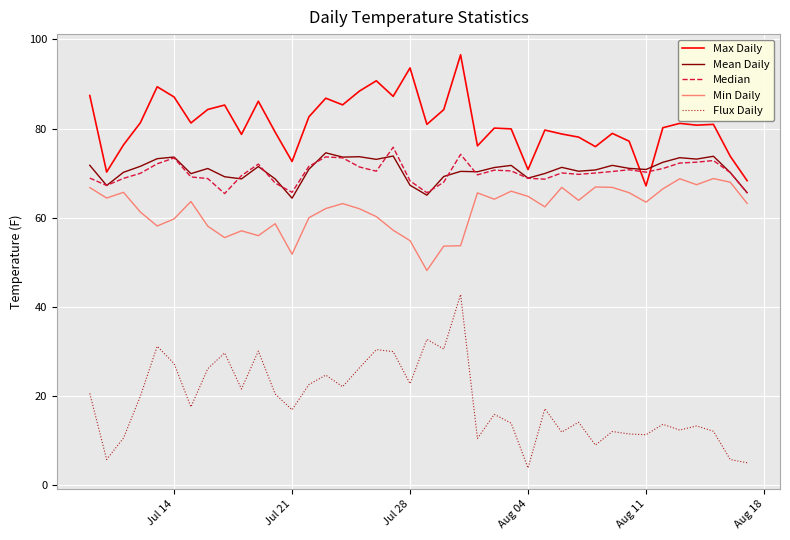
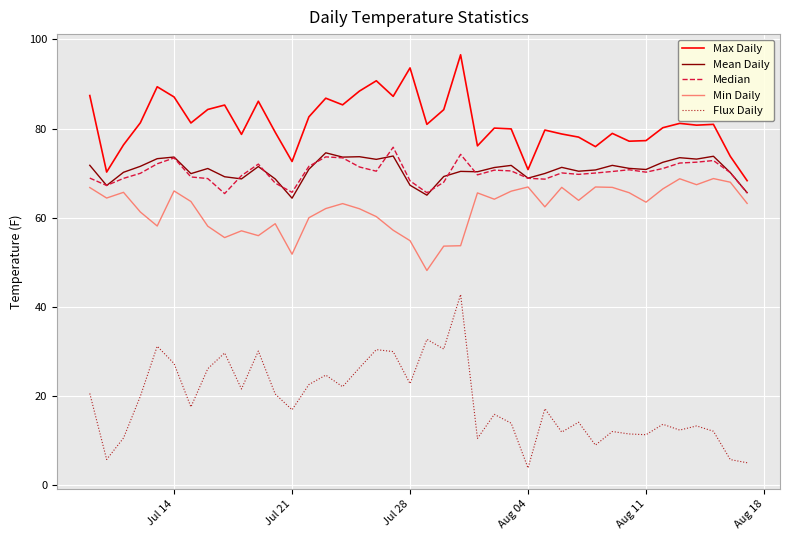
  {
    "Max Daily": {
      "Jul 14": 87,
      "Jul 21": 73,
      "Jul 28": 94,
      "Aug 04": 71,
-     "Aug 11": 67
+     "Aug 11": 77
    },
    "Mean Daily": {
      "Jul 21": 64,
      "Jul 28": 67,
      "Aug 11": 71
    },
    "Min Daily": {
-     "Jul 14": 60,
+     "Jul 14": 66,
      "Jul 21": 52,
      "Jul 28": 55,
-     "Aug 04": 65,
+     "Aug 04": 67,
      "Aug 11": 63
    }
  }
